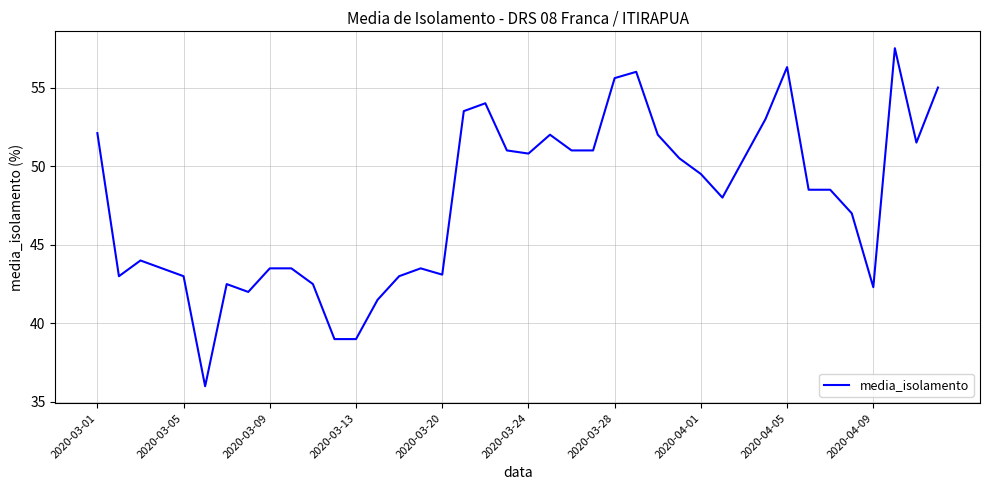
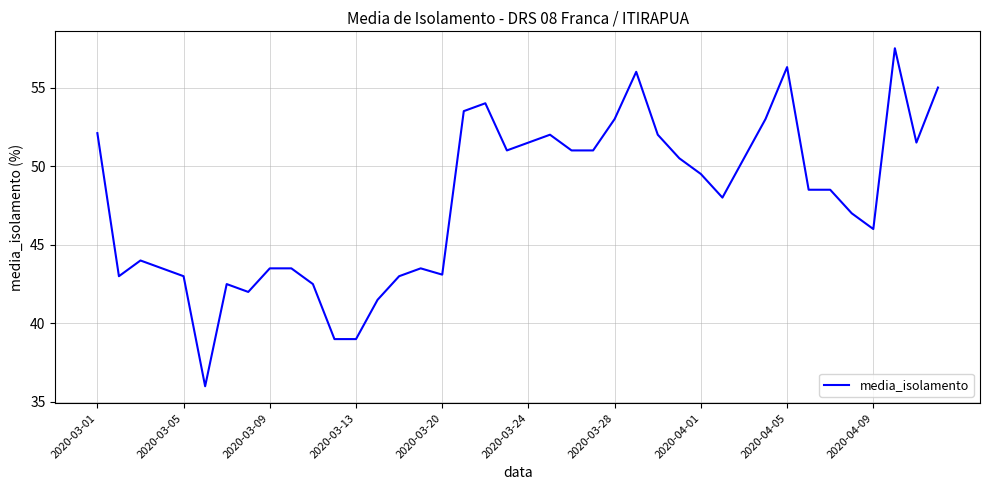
  {
    "2020-03-01": 52.1,
    "2020-03-05": 43.0,
    "2020-03-09": 43.5,
    "2020-03-13": 39.0,
    "2020-03-20": 43.1,
-   "2020-03-24": 50.8,
-   "2020-03-28": 55.6,
+   "2020-03-24": 51.5,
+   "2020-03-28": 53.0,
    "2020-04-01": 49.5,
    "2020-04-05": 56.3,
-   "2020-04-09": 42.3
+   "2020-04-09": 46.0
  }
